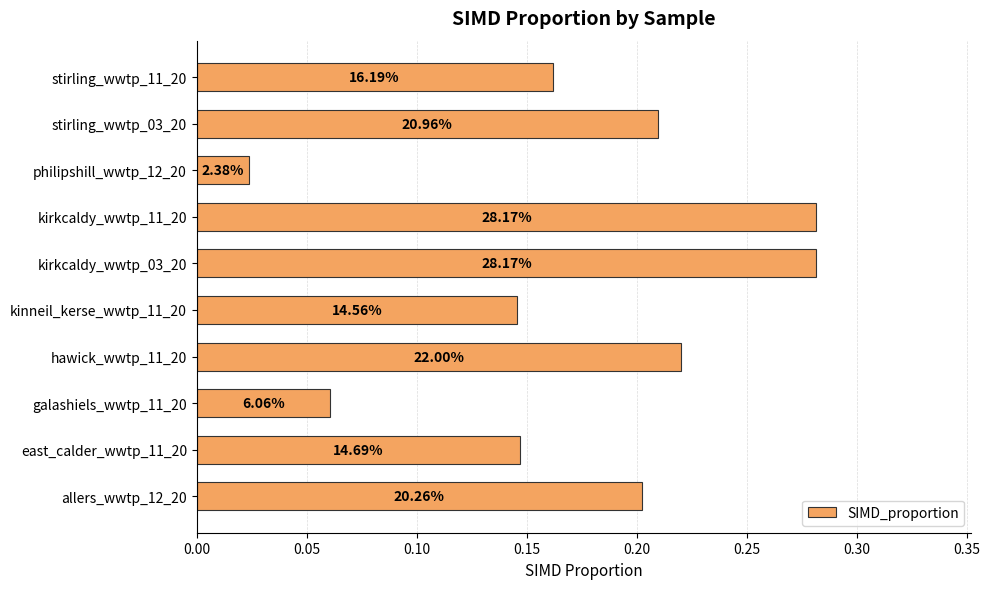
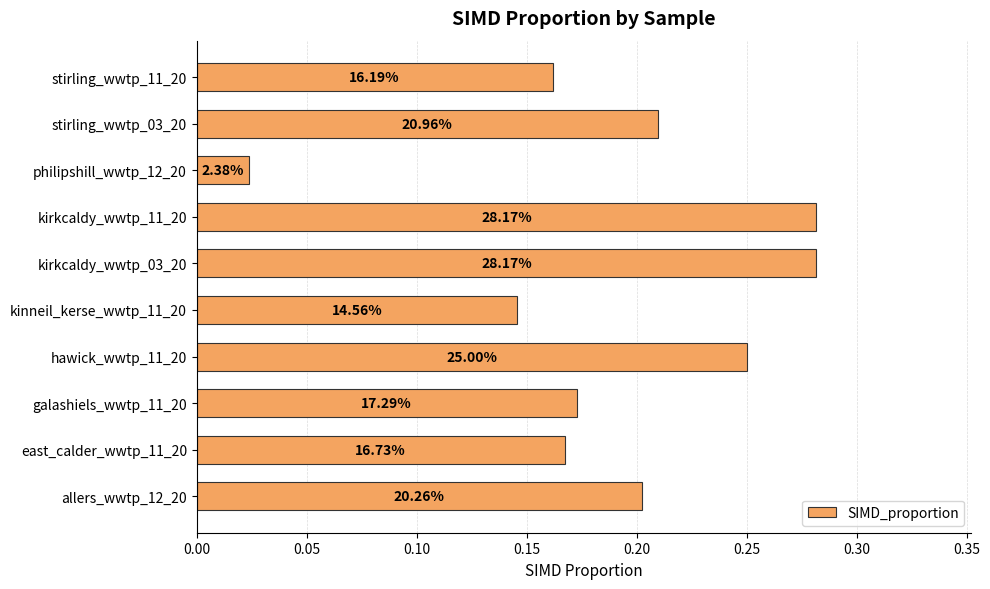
  {
    "stirling_wwtp_11_20": "16.19%",
    "stirling_wwtp_03_20": "20.96%",
    "philipshill_wwtp_12_20": "2.38%",
    "kirkcaldy_wwtp_11_20": "28.17%",
    "kirkcaldy_wwtp_03_20": "28.17%",
    "kinneil_kerse_wwtp_11_20": "14.56%",
-   "hawick_wwtp_11_20": "22.00%",
-   "galashiels_wwtp_11_20": "6.06%",
-   "east_calder_wwtp_11_20": "14.69%",
+   "hawick_wwtp_11_20": "25.00%",
+   "galashiels_wwtp_11_20": "17.29%",
+   "east_calder_wwtp_11_20": "16.73%",
    "allers_wwtp_12_20": "20.26%"
  }
